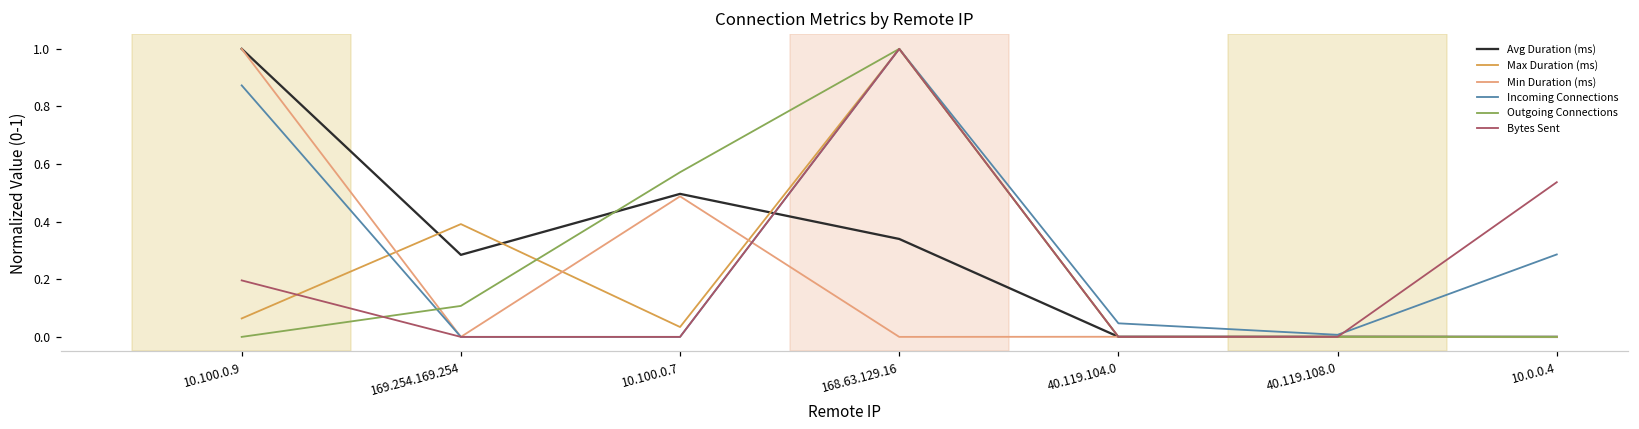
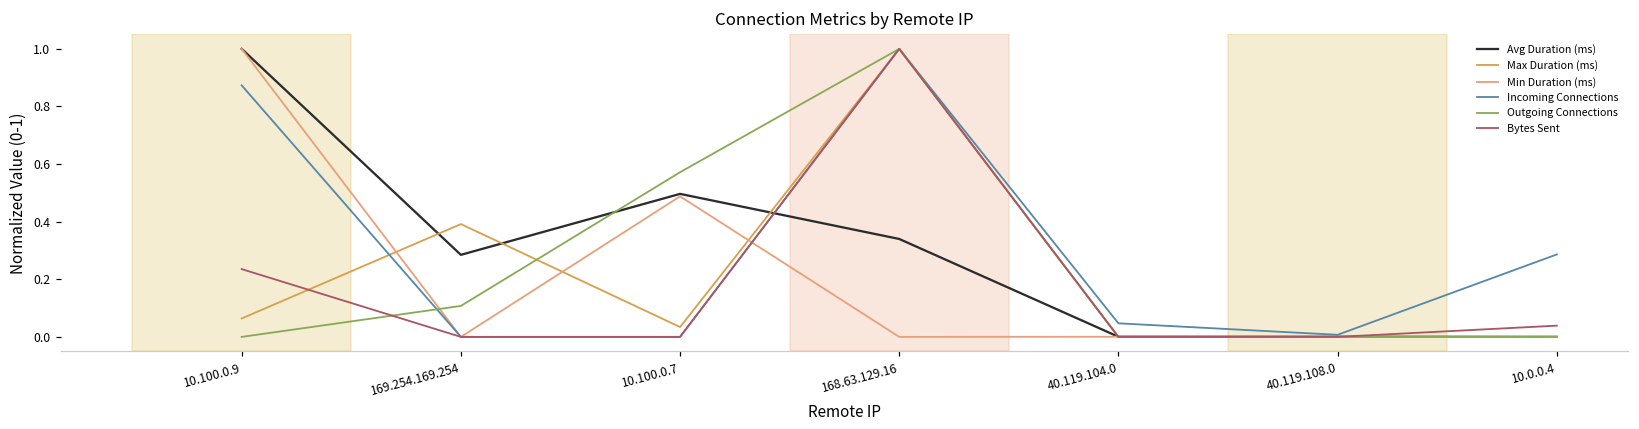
  {
    "Avg Duration (ms)": {
      "169.254.169.254": 0.28,
      "168.63.129.16": 0.34
    },
    "Incoming Connections": {
      "10.100.0.9": 0.87,
      "40.119.104.0": 0.05,
      "10.0.0.4": 0.29
    },
    "Outgoing Connections": {
      "10.100.0.9": 0.00,
      "169.254.169.254": 0.11,
      "10.100.0.7": 0.57
    },
    "Bytes Sent": {
-     "10.100.0.9": 0.20,
-     "10.0.0.4": 0.54
+     "10.100.0.9": 0.24,
+     "10.0.0.4": 0.04
    }
  }
